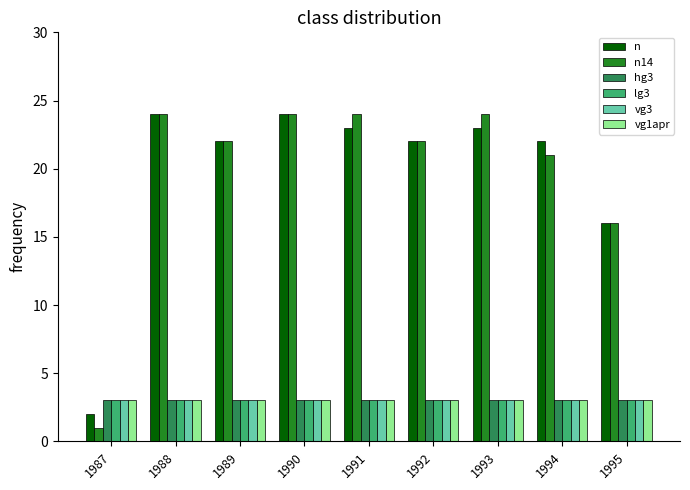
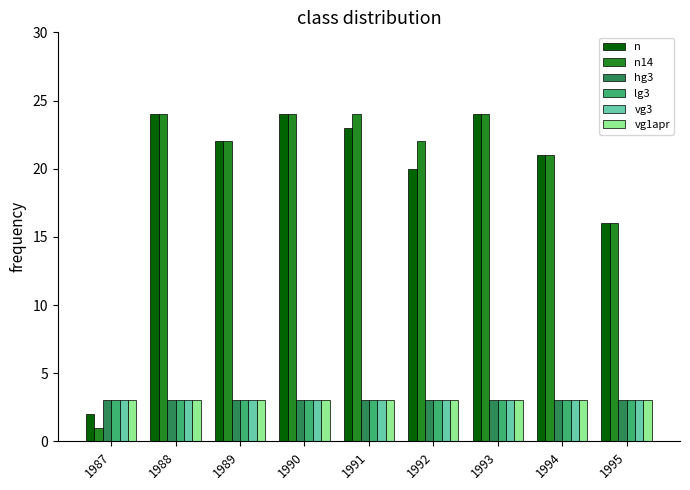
  {
    "n": {
      "1987": 2,
      "1988": 24,
      "1989": 22,
      "1990": 24,
      "1991": 23,
-     "1992": 22,
-     "1993": 23,
-     "1994": 22,
+     "1992": 20,
+     "1993": 24,
+     "1994": 21,
      "1995": 16
    }
  }
